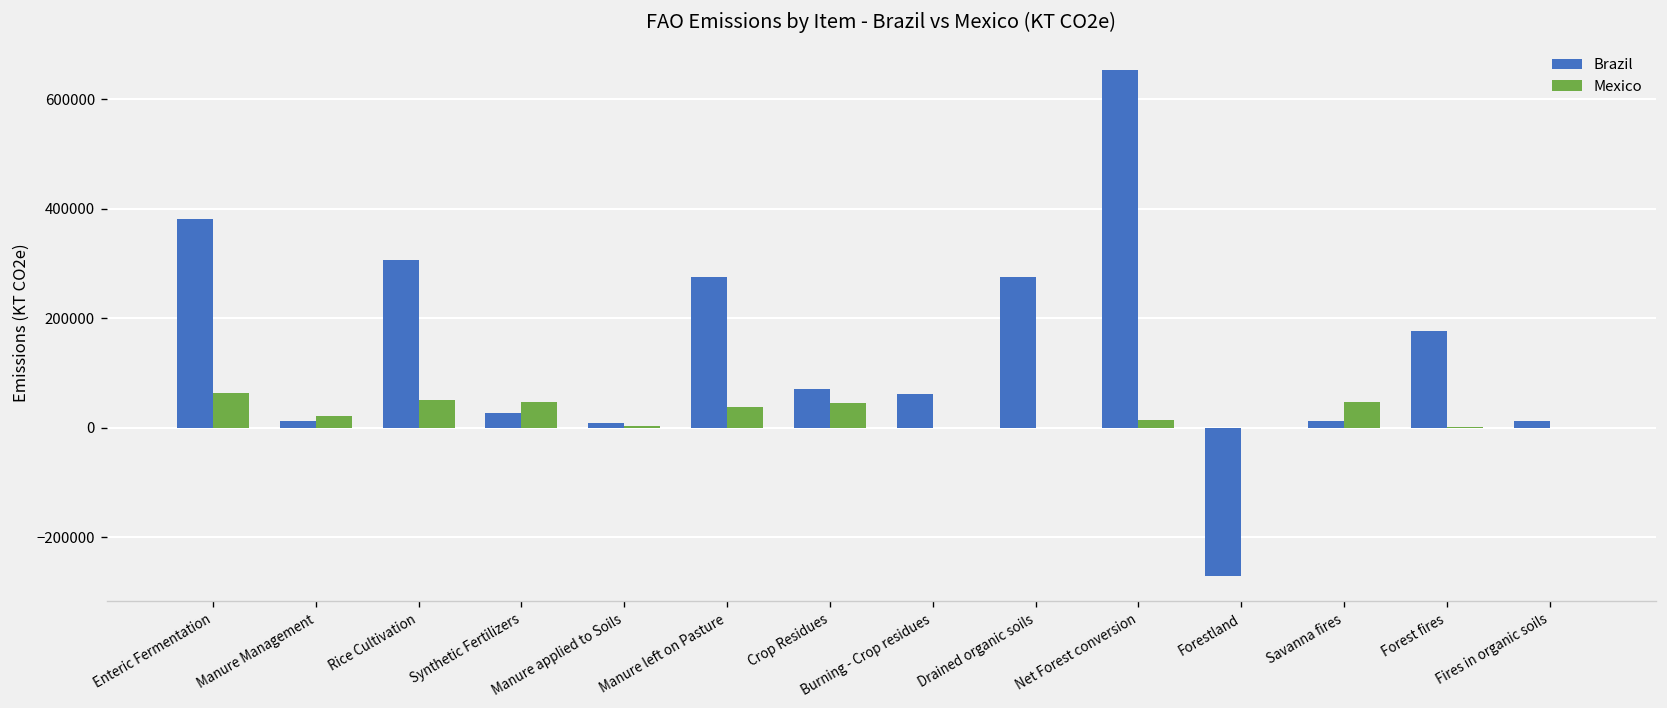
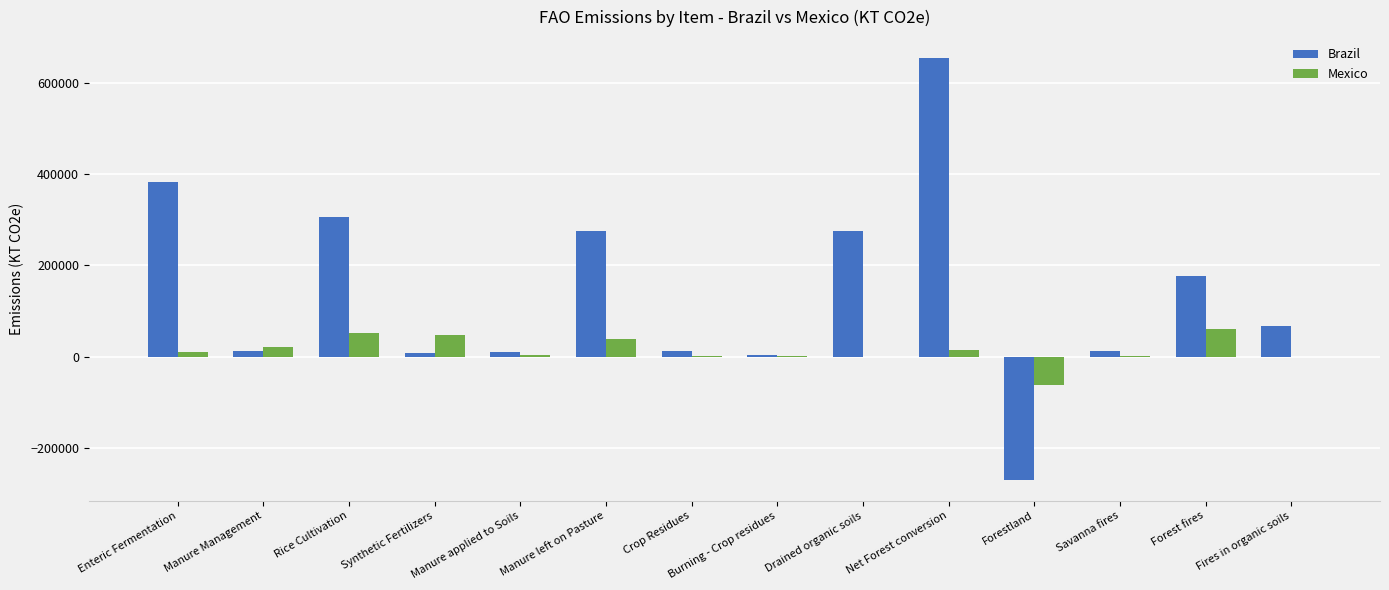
  {
    "Brazil": {
      "Enteric Fermentation": 380000,
      "Manure Management": 10000,
      "Rice Cultivation": 310000,
-     "Synthetic Fertilizers": 30000,
+     "Synthetic Fertilizers": 10000,
      "Manure applied to Soils": 10000,
      "Manure left on Pasture": 280000,
-     "Crop Residues": 70000,
-     "Burning - Crop residues": 60000,
+     "Crop Residues": 10000,
+     "Burning - Crop residues": 0,
      "Drained organic soils": 280000,
      "Net Forest conversion": 650000,
      "Forestland": -270000,
      "Savanna fires": 10000,
      "Forest fires": 180000,
-     "Fires in organic soils": 10000
+     "Fires in organic soils": 70000
    },
    "Mexico": {
-     "Enteric Fermentation": 60000,
+     "Enteric Fermentation": 10000,
      "Manure Management": 20000,
      "Rice Cultivation": 50000,
      "Synthetic Fertilizers": 50000,
      "Manure left on Pasture": 40000,
-     "Crop Residues": 50000,
+     "Crop Residues": 0,
      "Drained organic soils": 0,
      "Net Forest conversion": 10000,
-     "Forestland": 0,
-     "Savanna fires": 50000,
-     "Forest fires": 0,
+     "Forestland": -60000,
+     "Savanna fires": 0,
+     "Forest fires": 60000,
      "Fires in organic soils": 0
    }
  }
